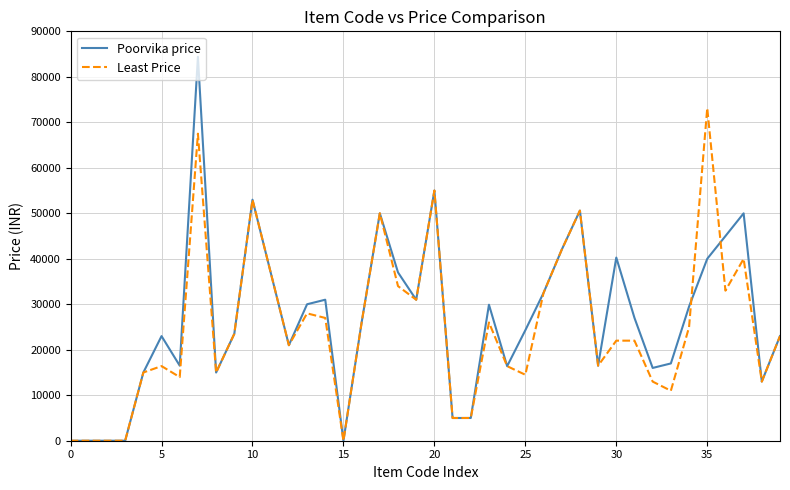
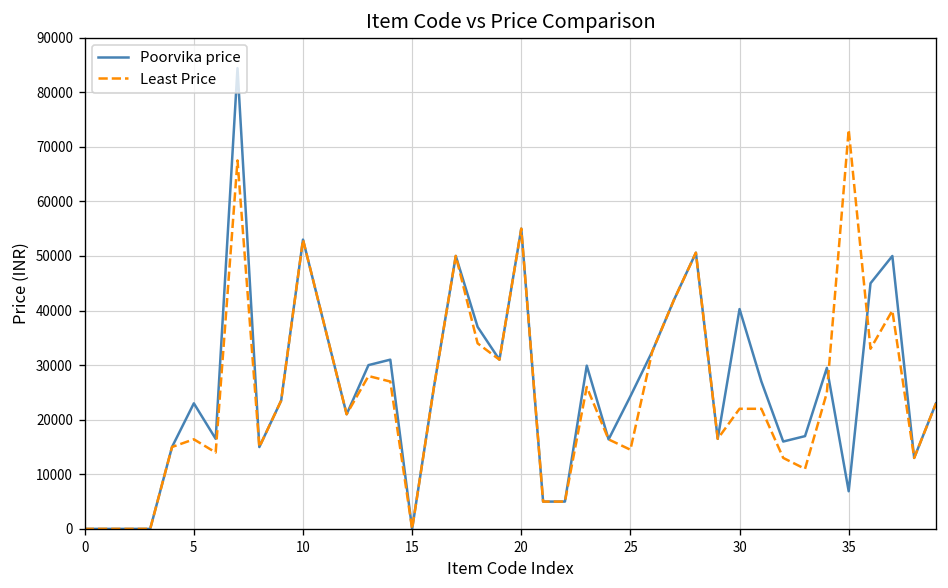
  {
    "Poorvika price": {
      "5": 23000,
      "25": 24000,
      "30": 40000,
-     "35": 40000
+     "35": 7000
    },
    "Least Price": {
      "5": 16000,
      "25": 14000,
      "30": 22000,
      "35": 73000
    }
  }
